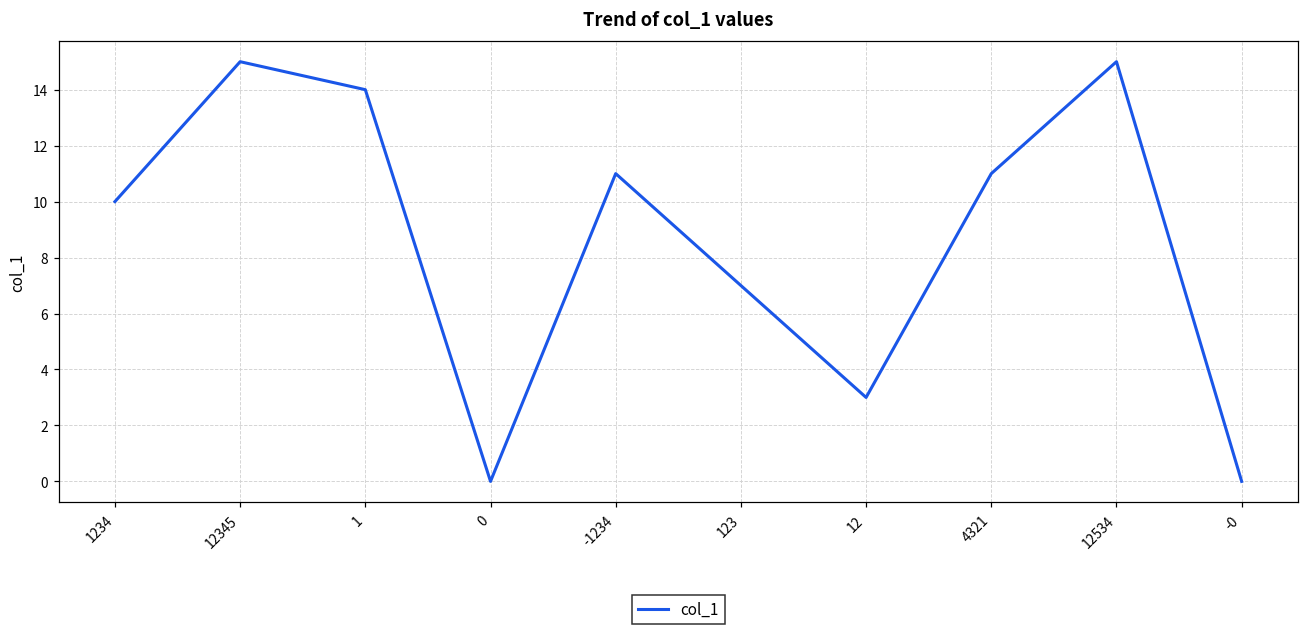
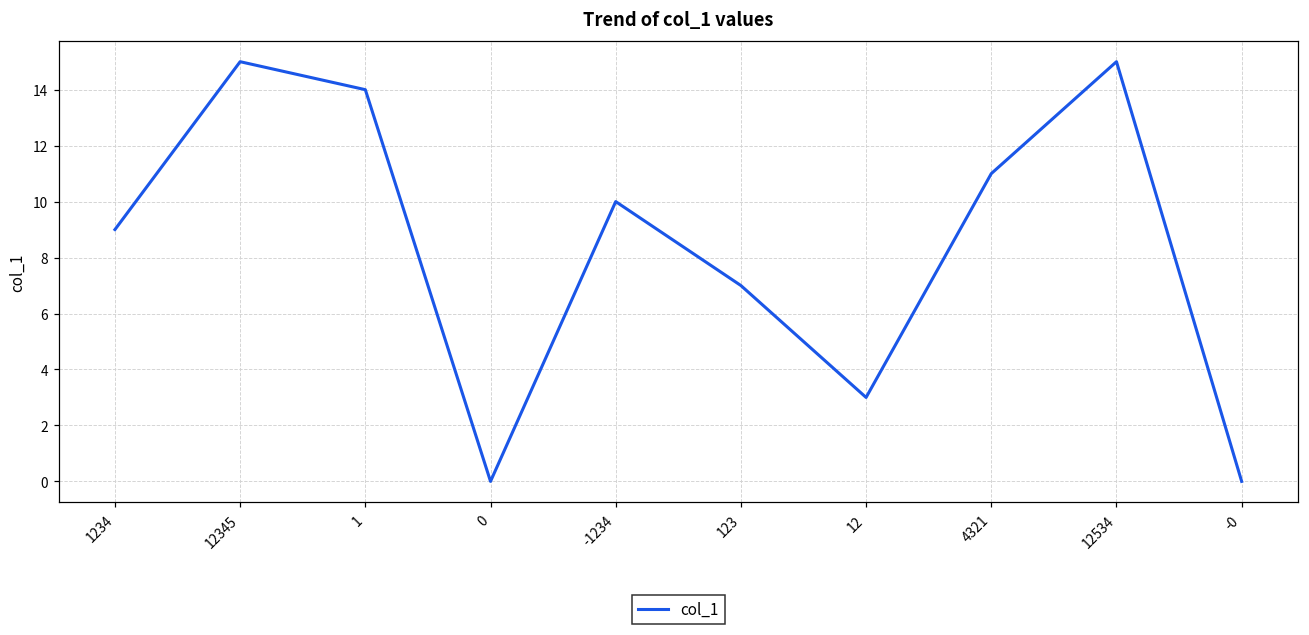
  {
-   "1234": 10,
+   "1234": 9,
    "12345": 15,
    "1": 14,
    "0": 0,
-   "-1234": 11,
+   "-1234": 10,
    "123": 7,
    "12": 3,
    "4321": 11,
    "12534": 15,
    "-0": 0
  }
